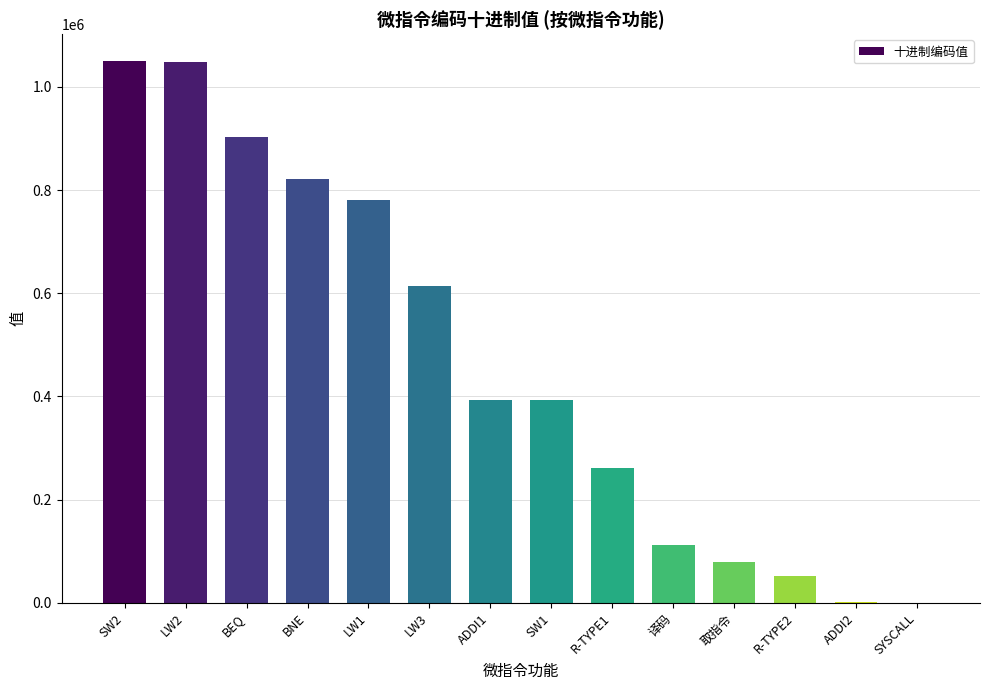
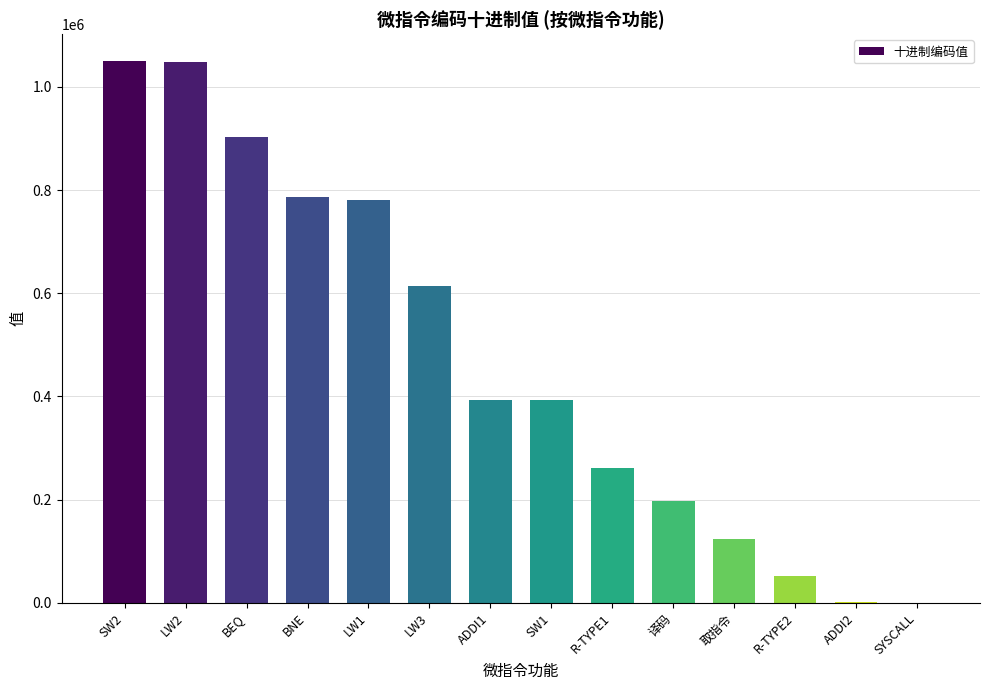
  {
    "SW2": 1050000,
    "LW2": 1050000,
    "BEQ": 900000,
-   "BNE": 820000,
+   "BNE": 790000,
    "LW1": 780000,
    "LW3": 610000,
    "ADDI1": 390000,
    "SW1": 390000,
    "R-TYPE1": 260000,
-   "译码": 110000,
-   "取指令": 80000,
+   "译码": 200000,
+   "取指令": 120000,
    "R-TYPE2": 50000
  }
